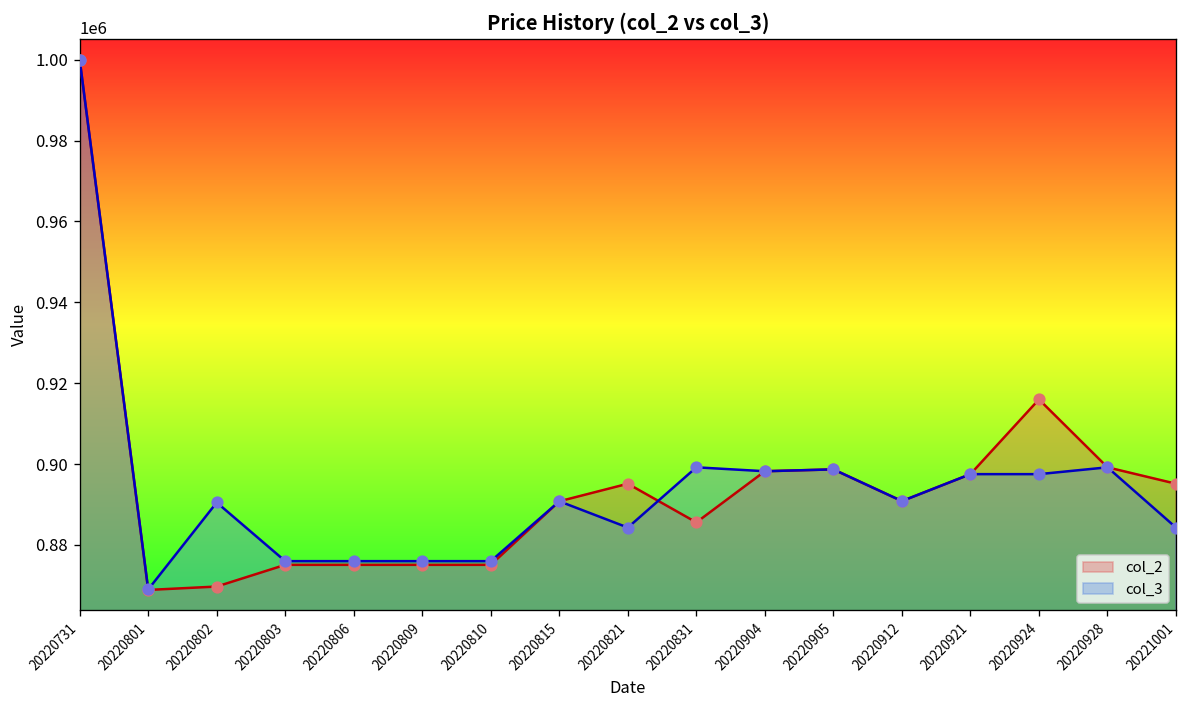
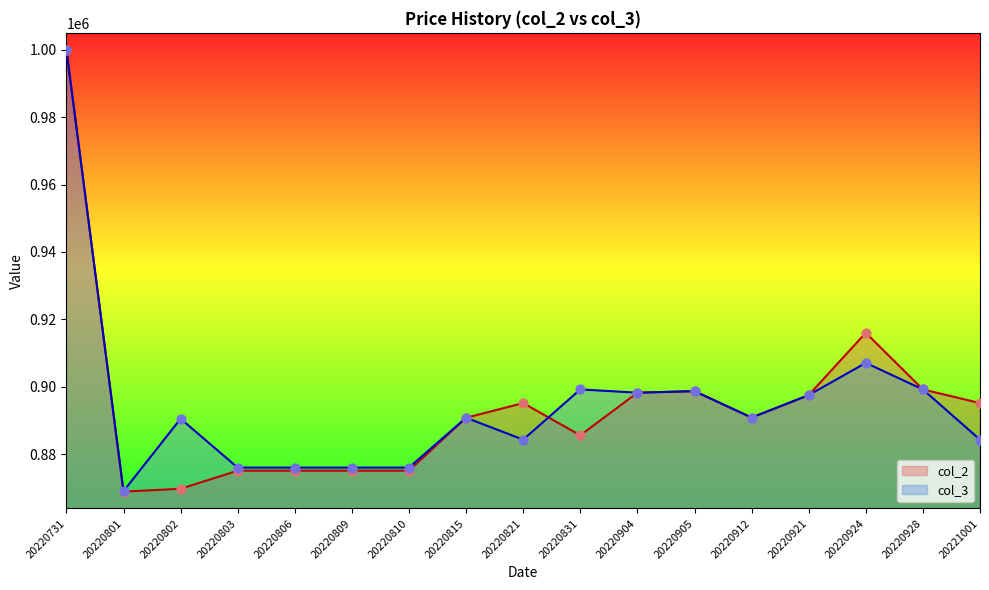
  {
    "col_2": {
      "20220802": 870000,
      "20220803": 875000,
      "20220806": 875000,
      "20220809": 875000,
      "20220810": 875000,
      "20220821": 895000,
      "20220831": 886000,
      "20220924": 916000,
      "20221001": 895000
    },
    "col_3": {
      "20220802": 891000,
      "20220803": 876000,
      "20220806": 876000,
      "20220809": 876000,
      "20220810": 876000,
      "20220821": 884000,
      "20220831": 899000,
-     "20220924": 898000,
+     "20220924": 907000,
      "20221001": 884000
    }
  }
